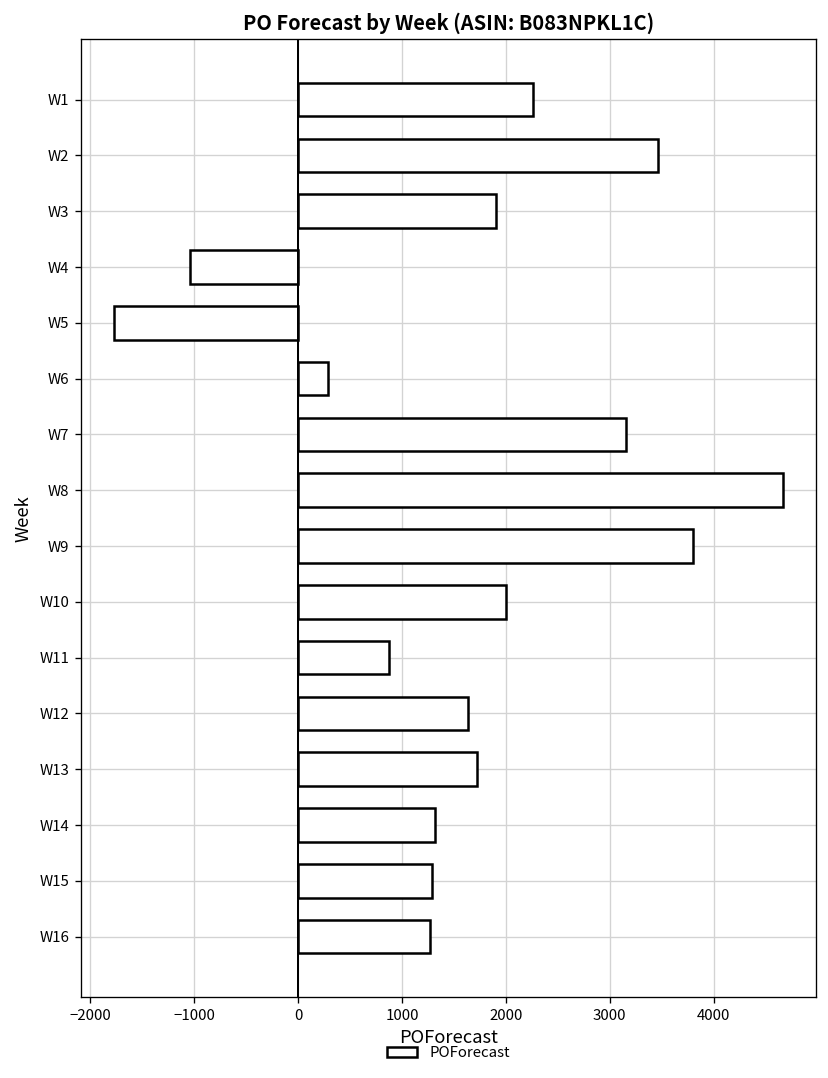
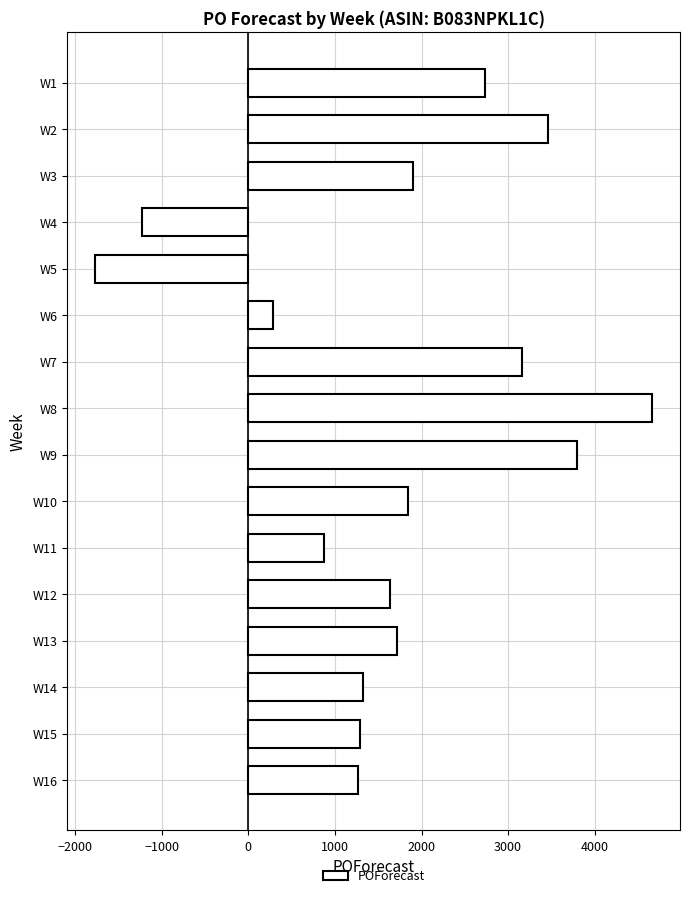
  {
-   "W1": 2300,
+   "W1": 2700,
    "W2": 3500,
    "W3": 1900,
-   "W4": -1000,
+   "W4": -1200,
    "W5": -1800,
    "W6": 300,
    "W7": 3200,
    "W8": 4700,
    "W9": 3800,
-   "W10": 2000,
+   "W10": 1800,
    "W11": 900,
    "W12": 1600,
    "W13": 1700,
    "W14": 1300,
    "W15": 1300,
    "W16": 1300
  }
